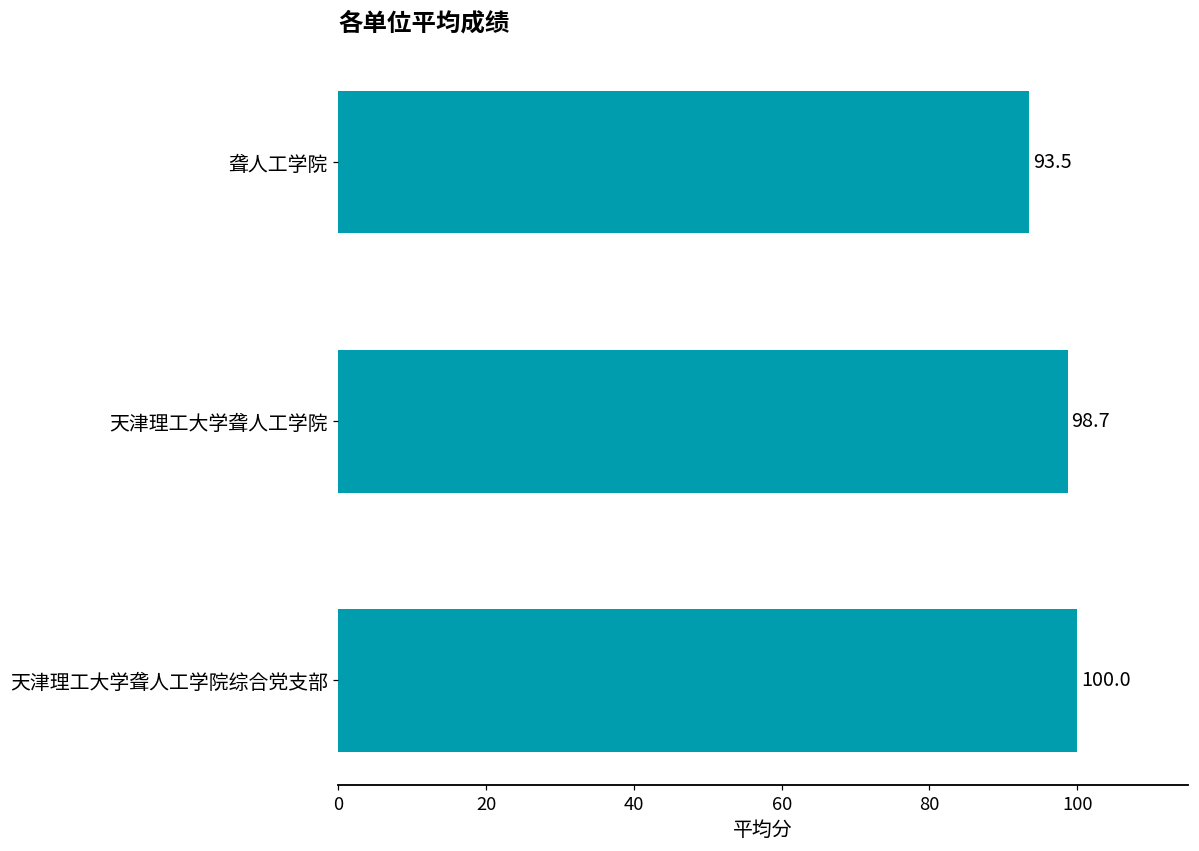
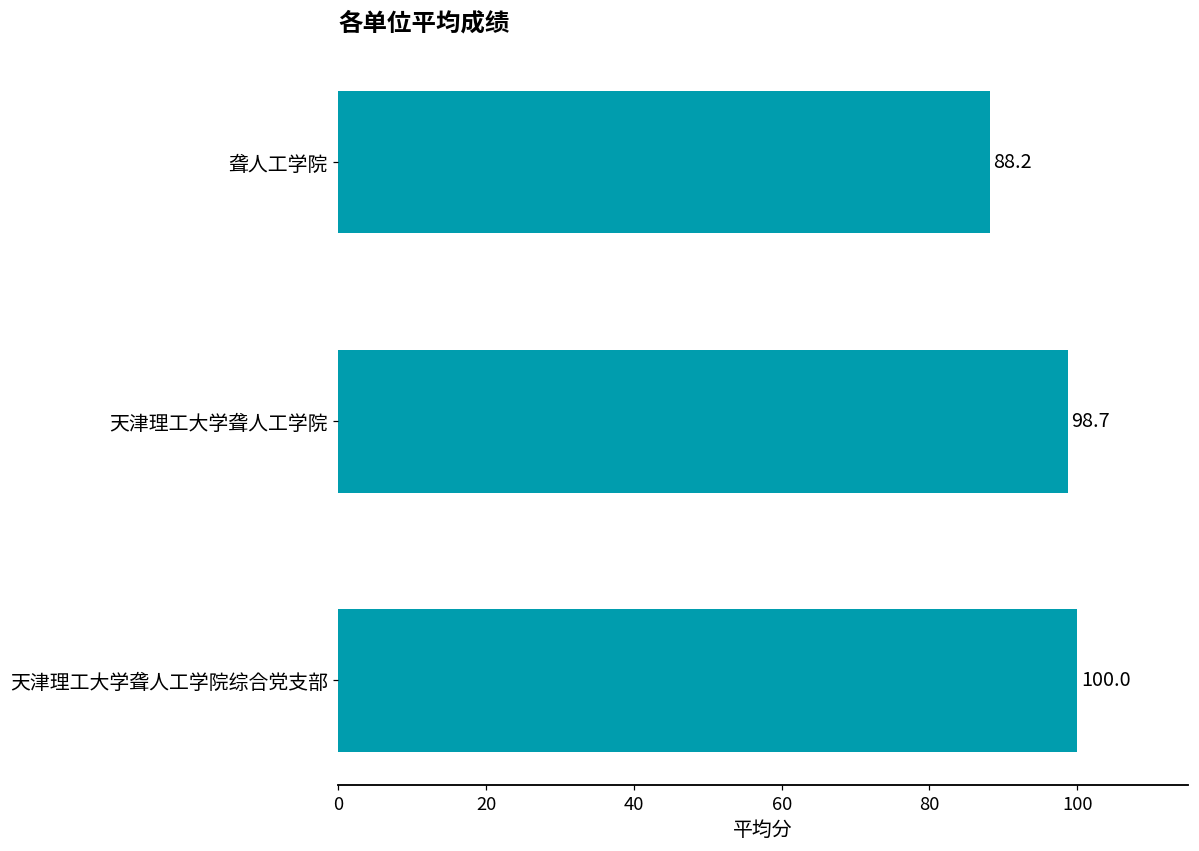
  {
-   "聋人工学院": 93.5,
+   "聋人工学院": 88.2,
    "天津理工大学聋人工学院": 98.7,
    "天津理工大学聋人工学院综合党支部": 100.0
  }
